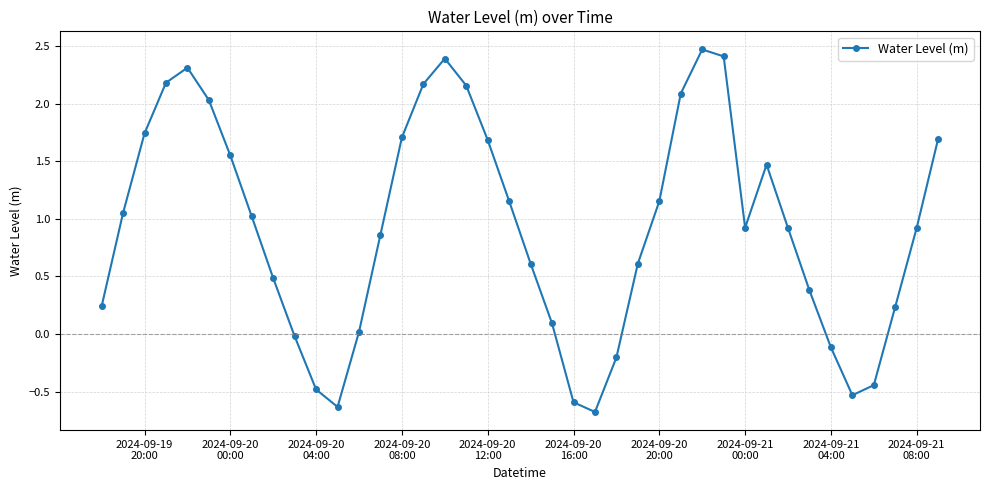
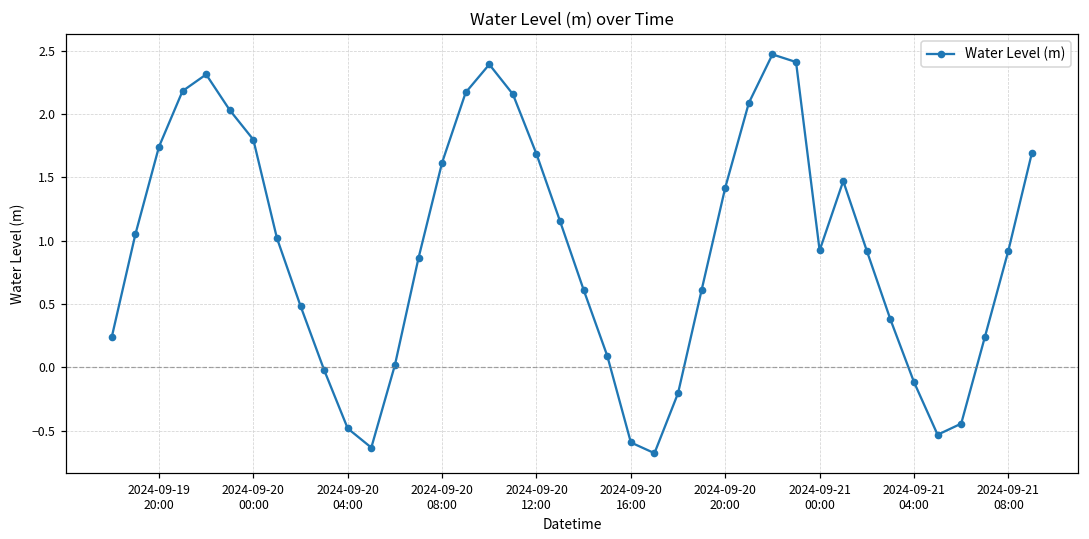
  {
    "2024-09-19 20:00": 1.74,
-   "2024-09-20 00:00": 1.55,
+   "2024-09-20 00:00": 1.80,
    "2024-09-20 04:00": -0.48,
-   "2024-09-20 08:00": 1.71,
+   "2024-09-20 08:00": 1.62,
    "2024-09-20 12:00": 1.68,
    "2024-09-20 16:00": -0.59,
-   "2024-09-20 20:00": 1.15,
+   "2024-09-20 20:00": 1.42,
    "2024-09-21 00:00": 0.92,
    "2024-09-21 04:00": -0.12,
    "2024-09-21 08:00": 0.92
  }
